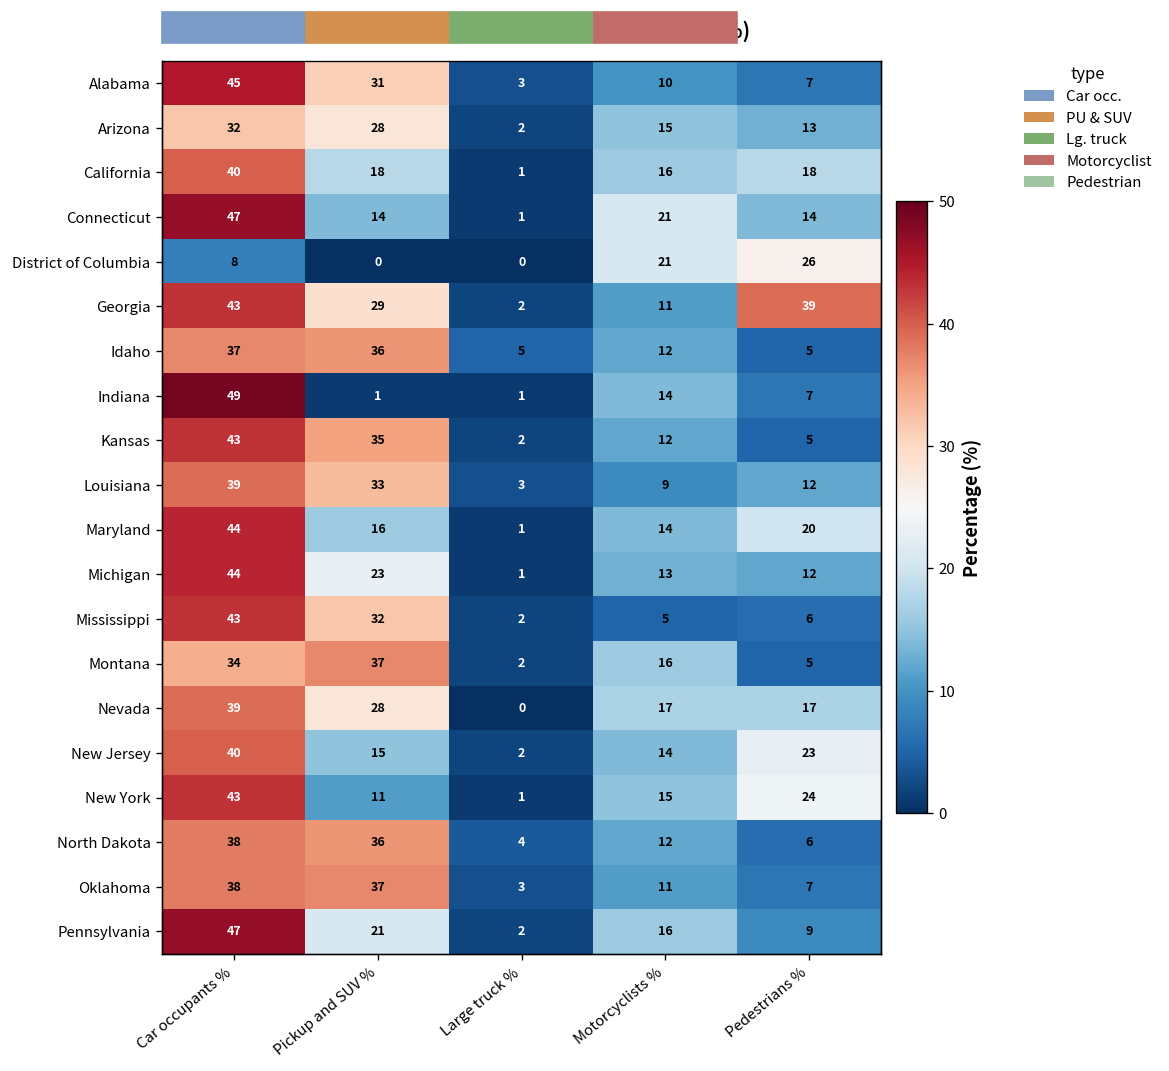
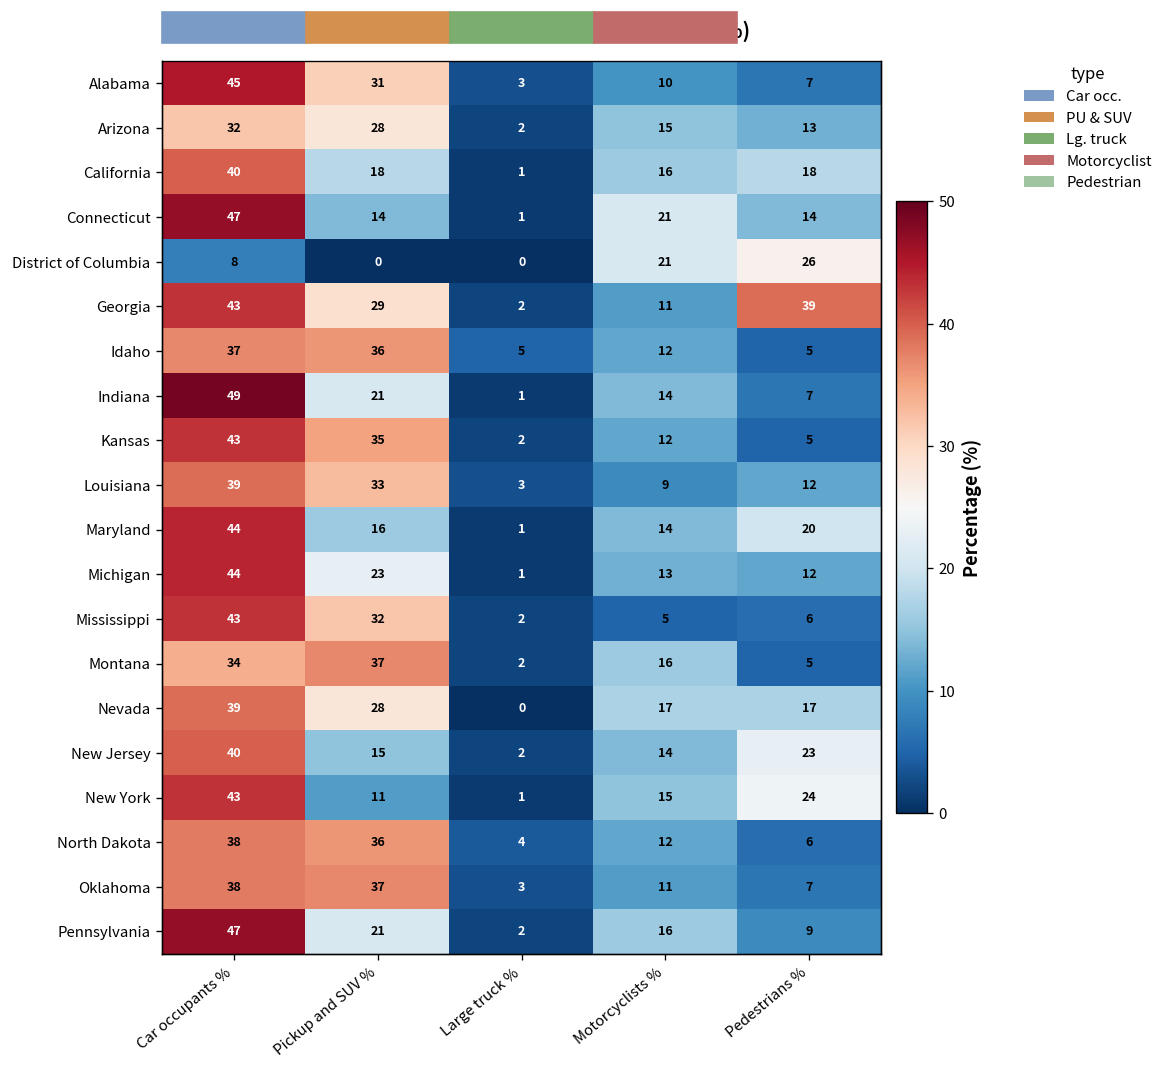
  {
    "Alabama": {
      "Car occupants %": 45,
      "Pickup and SUV %": 31,
      "Large truck %": 3,
      "Motorcyclists %": 10,
      "Pedestrians %": 7
    },
    "Arizona": {
      "Car occupants %": 32,
      "Pickup and SUV %": 28,
      "Large truck %": 2,
      "Motorcyclists %": 15,
      "Pedestrians %": 13
    },
    "California": {
      "Car occupants %": 40,
      "Pickup and SUV %": 18,
      "Large truck %": 1,
      "Motorcyclists %": 16,
      "Pedestrians %": 18
    },
    "Connecticut": {
      "Car occupants %": 47,
      "Pickup and SUV %": 14,
      "Large truck %": 1,
      "Motorcyclists %": 21,
      "Pedestrians %": 14
    },
    "District of Columbia": {
      "Car occupants %": 8,
      "Pickup and SUV %": 0,
      "Large truck %": 0,
      "Motorcyclists %": 21,
      "Pedestrians %": 26
    },
    "Georgia": {
      "Car occupants %": 43,
      "Pickup and SUV %": 29,
      "Large truck %": 2,
      "Motorcyclists %": 11,
      "Pedestrians %": 39
    },
    "Idaho": {
      "Car occupants %": 37,
      "Pickup and SUV %": 36,
      "Large truck %": 5,
      "Motorcyclists %": 12,
      "Pedestrians %": 5
    },
    "Indiana": {
      "Car occupants %": 49,
-     "Pickup and SUV %": 1,
+     "Pickup and SUV %": 21,
      "Large truck %": 1,
      "Motorcyclists %": 14,
      "Pedestrians %": 7
    },
    "Kansas": {
      "Car occupants %": 43,
      "Pickup and SUV %": 35,
      "Large truck %": 2,
      "Motorcyclists %": 12,
      "Pedestrians %": 5
    },
    "Louisiana": {
      "Car occupants %": 39,
      "Pickup and SUV %": 33,
      "Large truck %": 3,
      "Motorcyclists %": 9,
      "Pedestrians %": 12
    },
    "Maryland": {
      "Car occupants %": 44,
      "Pickup and SUV %": 16,
      "Large truck %": 1,
      "Motorcyclists %": 14,
      "Pedestrians %": 20
    },
    "Michigan": {
      "Car occupants %": 44,
      "Pickup and SUV %": 23,
      "Large truck %": 1,
      "Motorcyclists %": 13,
      "Pedestrians %": 12
    },
    "Mississippi": {
      "Car occupants %": 43,
      "Pickup and SUV %": 32,
      "Large truck %": 2,
      "Motorcyclists %": 5,
      "Pedestrians %": 6
    },
    "Montana": {
      "Car occupants %": 34,
      "Pickup and SUV %": 37,
      "Large truck %": 2,
      "Motorcyclists %": 16,
      "Pedestrians %": 5
    },
    "Nevada": {
      "Car occupants %": 39,
      "Pickup and SUV %": 28,
      "Large truck %": 0,
      "Motorcyclists %": 17,
      "Pedestrians %": 17
    },
    "New Jersey": {
      "Car occupants %": 40,
      "Pickup and SUV %": 15,
      "Large truck %": 2,
      "Motorcyclists %": 14,
      "Pedestrians %": 23
    },
    "New York": {
      "Car occupants %": 43,
      "Pickup and SUV %": 11,
      "Large truck %": 1,
      "Motorcyclists %": 15,
      "Pedestrians %": 24
    },
    "North Dakota": {
      "Car occupants %": 38,
      "Pickup and SUV %": 36,
      "Large truck %": 4,
      "Motorcyclists %": 12,
      "Pedestrians %": 6
    },
    "Oklahoma": {
      "Car occupants %": 38,
      "Pickup and SUV %": 37,
      "Large truck %": 3,
      "Motorcyclists %": 11,
      "Pedestrians %": 7
    },
    "Pennsylvania": {
      "Car occupants %": 47,
      "Pickup and SUV %": 21,
      "Large truck %": 2,
      "Motorcyclists %": 16,
      "Pedestrians %": 9
    }
  }
